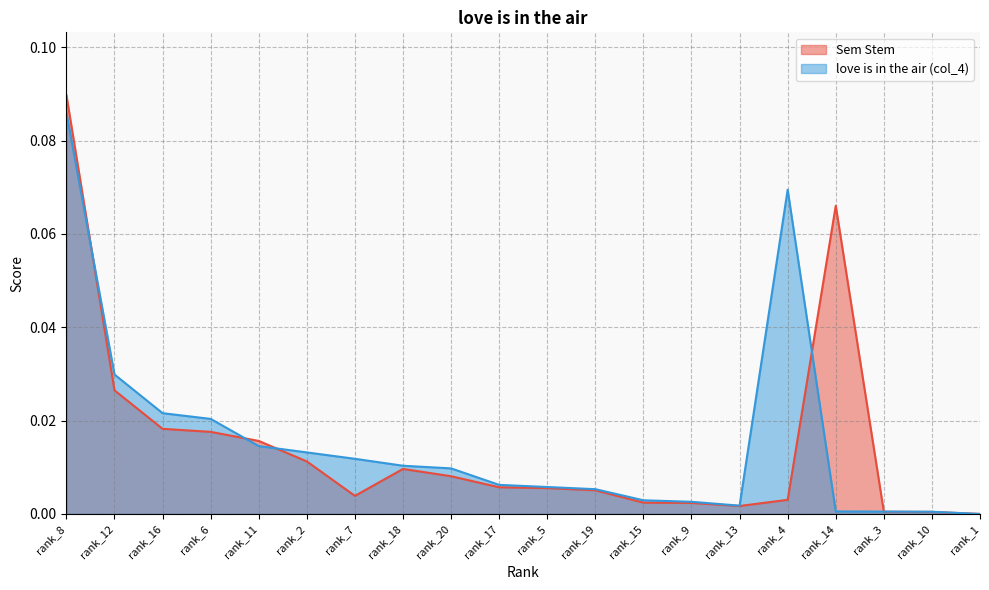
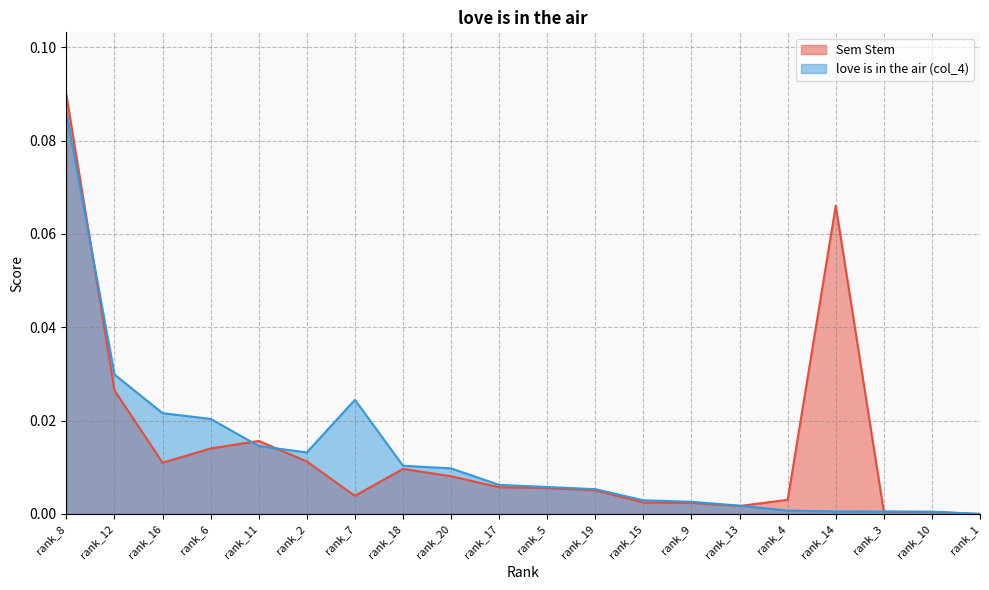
  {
    "Sem Stem": {
      "rank_8": 0.090,
      "rank_12": 0.026,
-     "rank_16": 0.018,
-     "rank_6": 0.018,
+     "rank_16": 0.011,
+     "rank_6": 0.014,
      "rank_11": 0.016,
      "rank_2": 0.011,
      "rank_7": 0.004,
      "rank_18": 0.010,
      "rank_20": 0.008,
      "rank_4": 0.003,
      "rank_14": 0.066
    },
    "love is in the air (col_4)": {
      "rank_8": 0.086,
      "rank_12": 0.030,
      "rank_16": 0.022,
      "rank_6": 0.020,
      "rank_11": 0.015,
      "rank_2": 0.013,
-     "rank_7": 0.012,
+     "rank_7": 0.024,
      "rank_18": 0.010,
      "rank_20": 0.010,
-     "rank_4": 0.069,
+     "rank_4": 0.001,
      "rank_14": 0.001
    }
  }
